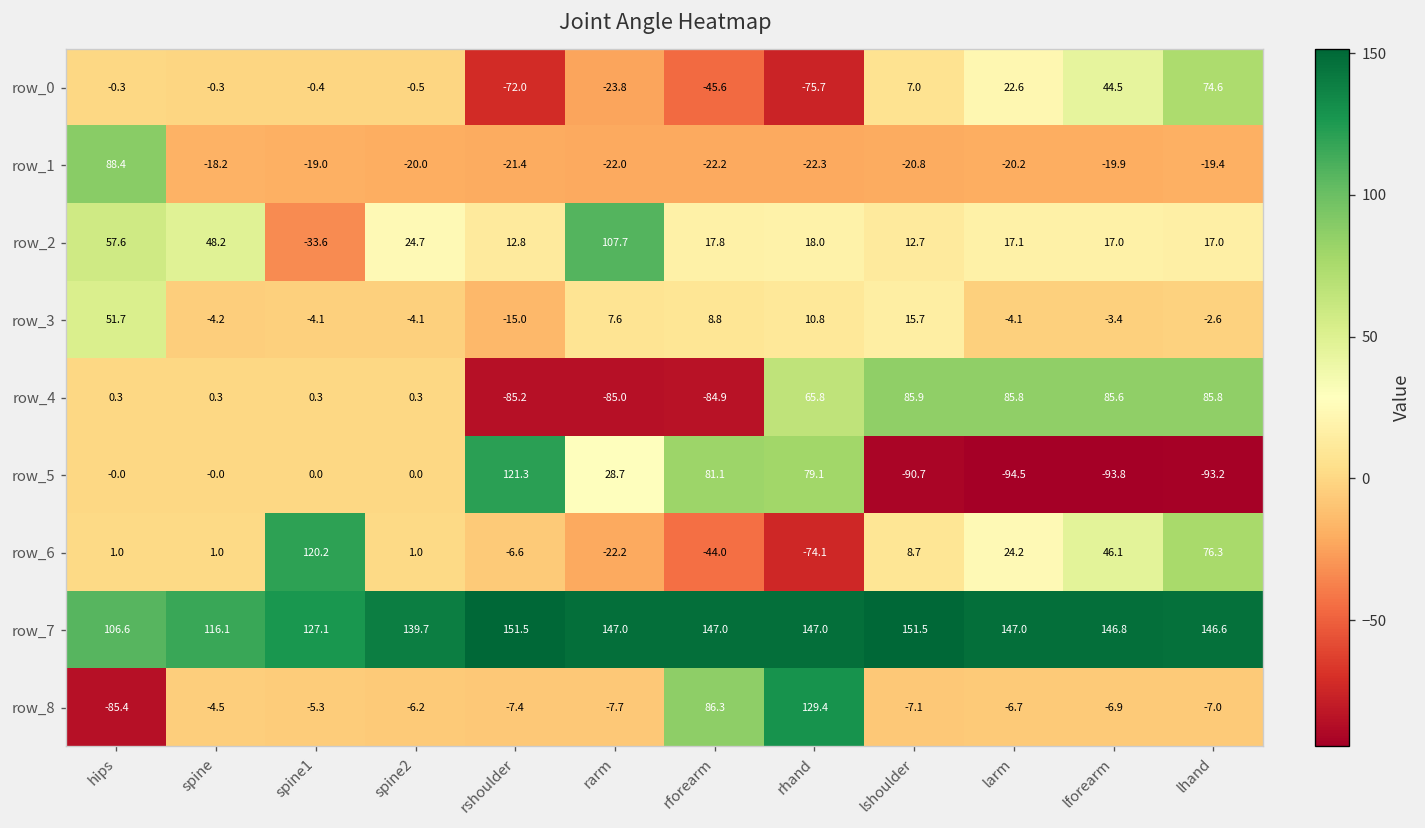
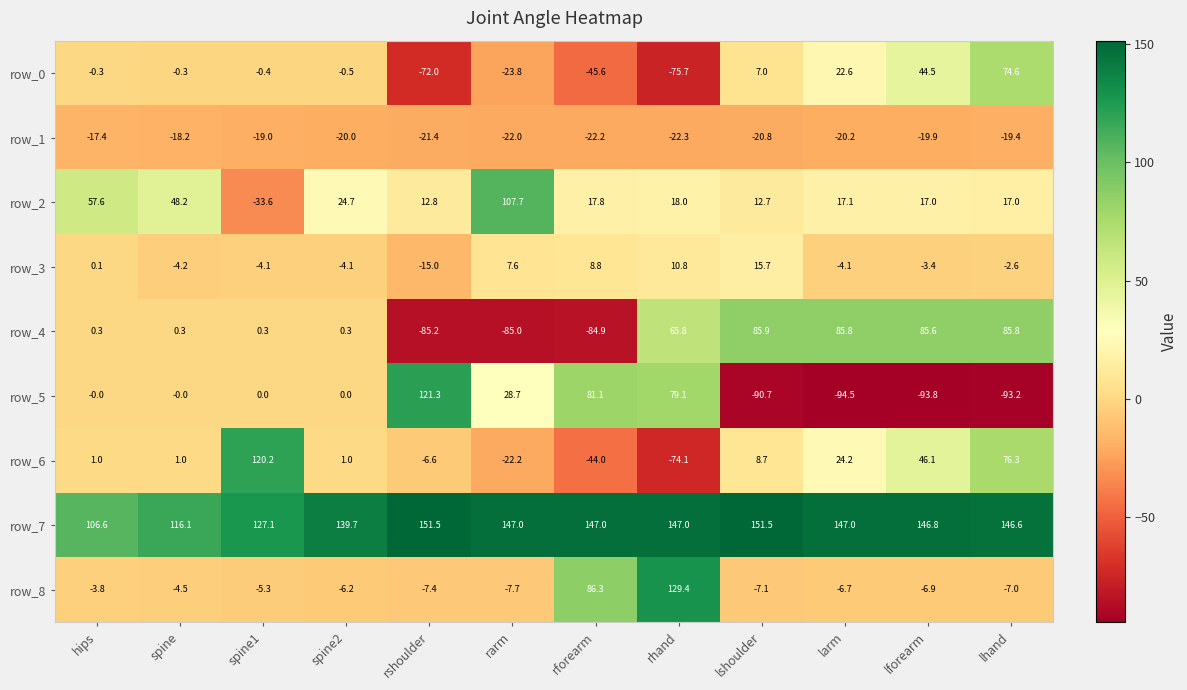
  {
    "row_0": {
      "hips": -0.3,
      "spine": -0.3,
      "spine1": -0.4,
      "spine2": -0.5,
      "rshoulder": -72.0,
      "rarm": -23.8,
      "rforearm": -45.6,
      "rhand": -75.7,
      "lshoulder": 7.0,
      "larm": 22.6,
      "lforearm": 44.5,
      "lhand": 74.6
    },
    "row_1": {
-     "hips": 88.4,
+     "hips": -17.4,
      "spine": -18.2,
      "spine1": -19.0,
      "spine2": -20.0,
      "rshoulder": -21.4,
      "rarm": -22.0,
      "rforearm": -22.2,
      "rhand": -22.3,
      "lshoulder": -20.8,
      "larm": -20.2,
      "lforearm": -19.9,
      "lhand": -19.4
    },
    "row_2": {
      "hips": 57.6,
      "spine": 48.2,
      "spine1": -33.6,
      "spine2": 24.7,
      "rshoulder": 12.8,
      "rarm": 107.7,
      "rforearm": 17.8,
      "rhand": 18.0,
      "lshoulder": 12.7,
      "larm": 17.1,
      "lforearm": 17.0,
      "lhand": 17.0
    },
    "row_3": {
-     "hips": 51.7,
+     "hips": 0.1,
      "spine": -4.2,
      "spine1": -4.1,
      "spine2": -4.1,
      "rshoulder": -15.0,
      "rarm": 7.6,
      "rforearm": 8.8,
      "rhand": 10.8,
      "lshoulder": 15.7,
      "larm": -4.1,
      "lforearm": -3.4,
      "lhand": -2.6
    },
    "row_4": {
      "hips": 0.3,
      "spine": 0.3,
      "spine1": 0.3,
      "spine2": 0.3,
      "rshoulder": -85.2,
      "rarm": -85.0,
      "rforearm": -84.9,
      "rhand": 65.8,
      "lshoulder": 85.9,
      "larm": 85.8,
      "lforearm": 85.6,
      "lhand": 85.8
    },
    "row_5": {
      "hips": -0.0,
      "spine": -0.0,
      "spine1": 0.0,
      "spine2": 0.0,
      "rshoulder": 121.3,
      "rarm": 28.7,
      "rforearm": 81.1,
      "rhand": 79.1,
      "lshoulder": -90.7,
      "larm": -94.5,
      "lforearm": -93.8,
      "lhand": -93.2
    },
    "row_6": {
      "hips": 1.0,
      "spine": 1.0,
      "spine1": 120.2,
      "spine2": 1.0,
      "rshoulder": -6.6,
      "rarm": -22.2,
      "rforearm": -44.0,
      "rhand": -74.1,
      "lshoulder": 8.7,
      "larm": 24.2,
      "lforearm": 46.1,
      "lhand": 76.3
    },
    "row_7": {
      "hips": 106.6,
      "spine": 116.1,
      "spine1": 127.1,
      "spine2": 139.7,
      "rshoulder": 151.5,
      "rarm": 147.0,
      "rforearm": 147.0,
      "rhand": 147.0,
      "lshoulder": 151.5,
      "larm": 147.0,
      "lforearm": 146.8,
      "lhand": 146.6
    },
    "row_8": {
-     "hips": -85.4,
+     "hips": -3.8,
      "spine": -4.5,
      "spine1": -5.3,
      "spine2": -6.2,
      "rshoulder": -7.4,
      "rarm": -7.7,
      "rforearm": 86.3,
      "rhand": 129.4,
      "lshoulder": -7.1,
      "larm": -6.7,
      "lforearm": -6.9,
      "lhand": -7.0
    }
  }
